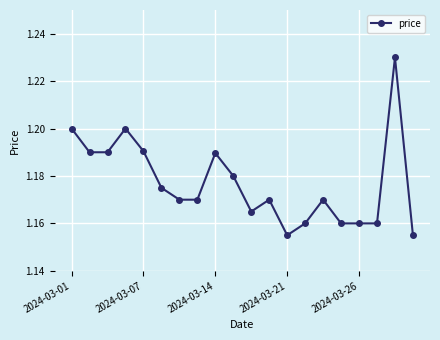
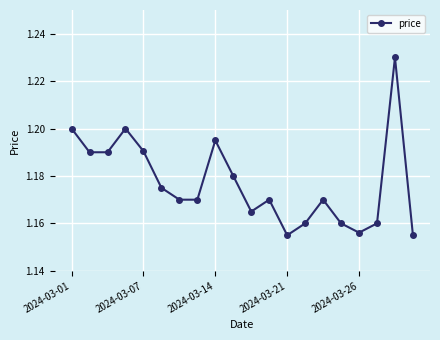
  {
    "2024-03-01": 1.200,
    "2024-03-07": 1.190,
-   "2024-03-14": 1.190,
+   "2024-03-14": 1.195,
    "2024-03-21": 1.155,
-   "2024-03-26": 1.160
+   "2024-03-26": 1.156
  }
